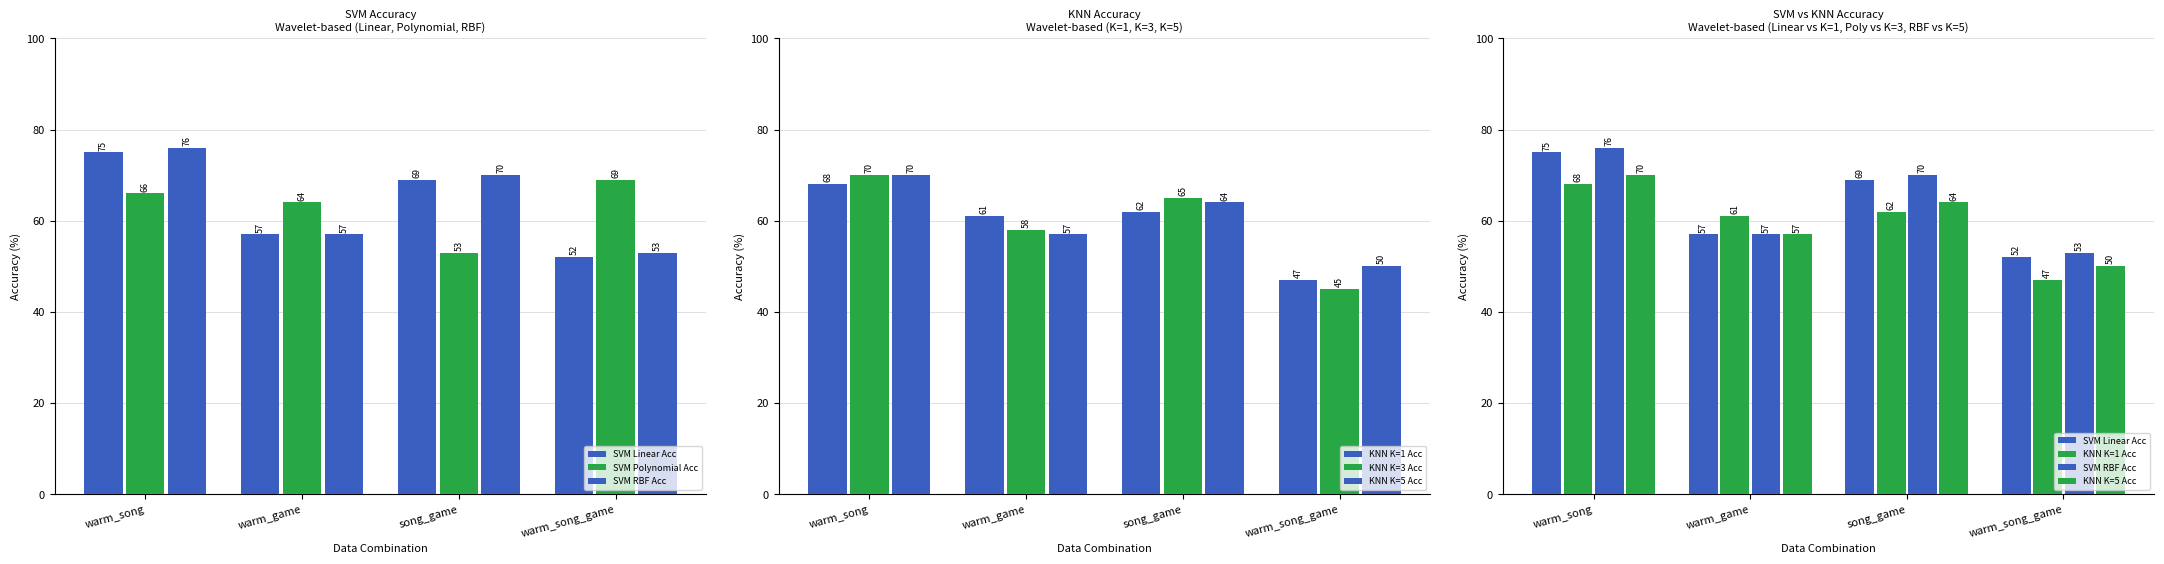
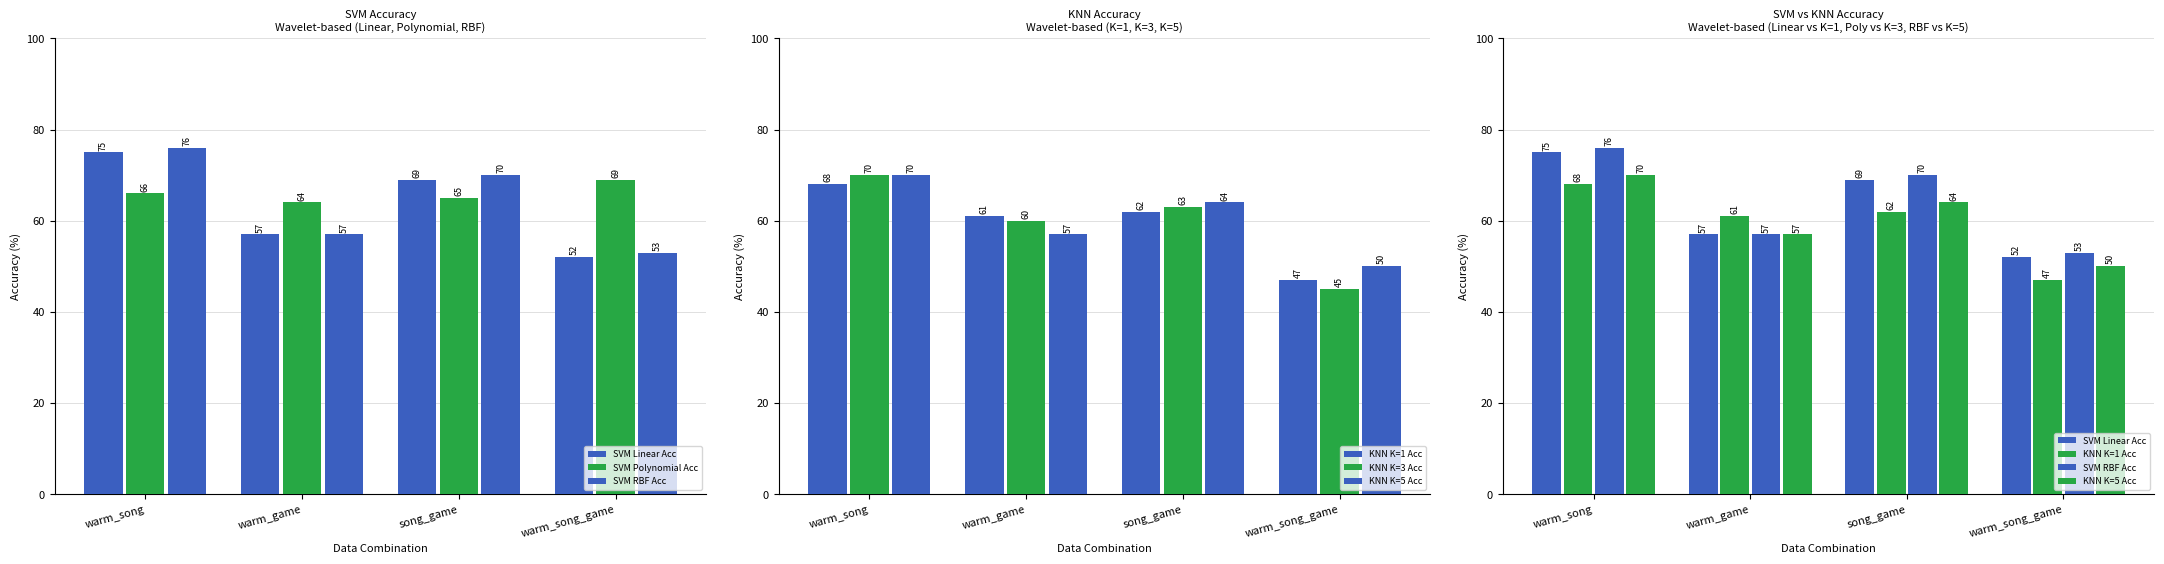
  {
    "SVM Accuracy Wavelet-based (Linear, Polynomial, RBF)": {
      "SVM Polynomial Acc": {
        "warm_song": 66,
        "warm_game": 64,
-       "song_game": 53,
+       "song_game": 65,
        "warm_song_game": 69
      }
    },
    "KNN Accuracy Wavelet-based (K=1, K=3, K=5)": {
      "KNN K=3 Acc": {
        "warm_song": 70,
-       "warm_game": 58,
-       "song_game": 65,
+       "warm_game": 60,
+       "song_game": 63,
        "warm_song_game": 45
      }
    }
  }
